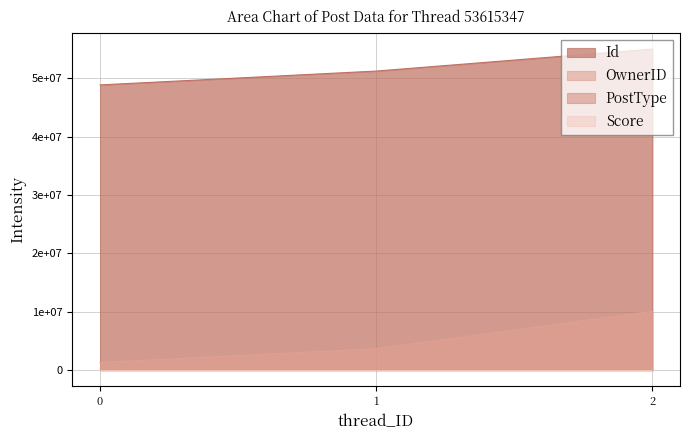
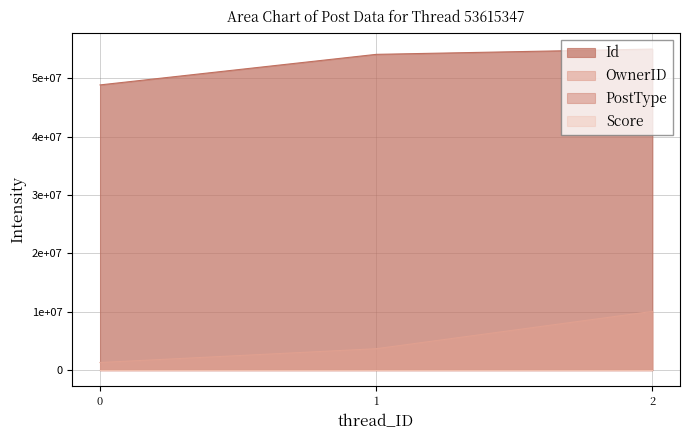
  {
    "Id": {
      "0": 49000000,
-     "1": 51000000
+     "1": 54000000
    }
  }
